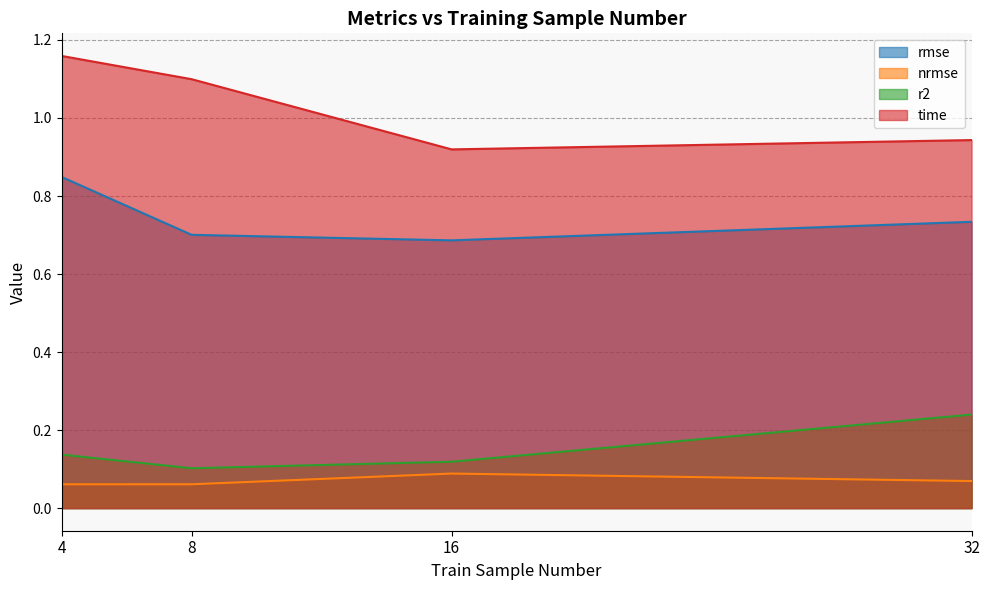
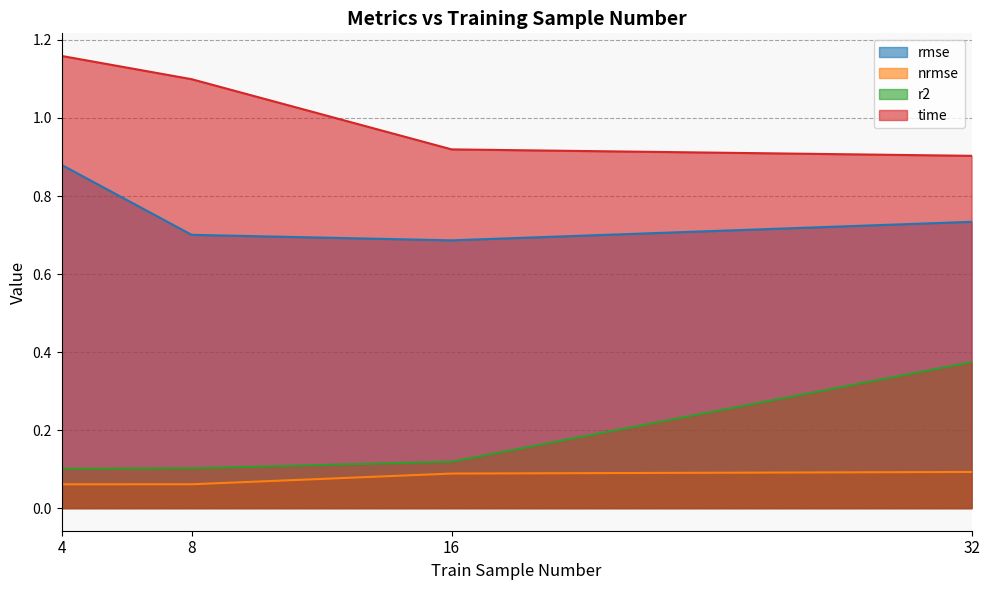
  {
    "rmse": {
-     "4": 0.85,
+     "4": 0.88,
      "8": 0.70,
      "16": 0.69,
      "32": 0.73
    },
    "nrmse": {
      "4": 0.06,
      "8": 0.06,
      "16": 0.09,
-     "32": 0.07
+     "32": 0.09
    },
    "r2": {
-     "4": 0.14,
+     "4": 0.10,
      "8": 0.10,
      "16": 0.12,
-     "32": 0.24
+     "32": 0.37
    },
    "time": {
      "4": 1.16,
      "8": 1.10,
      "16": 0.92,
-     "32": 0.94
+     "32": 0.90
    }
  }
